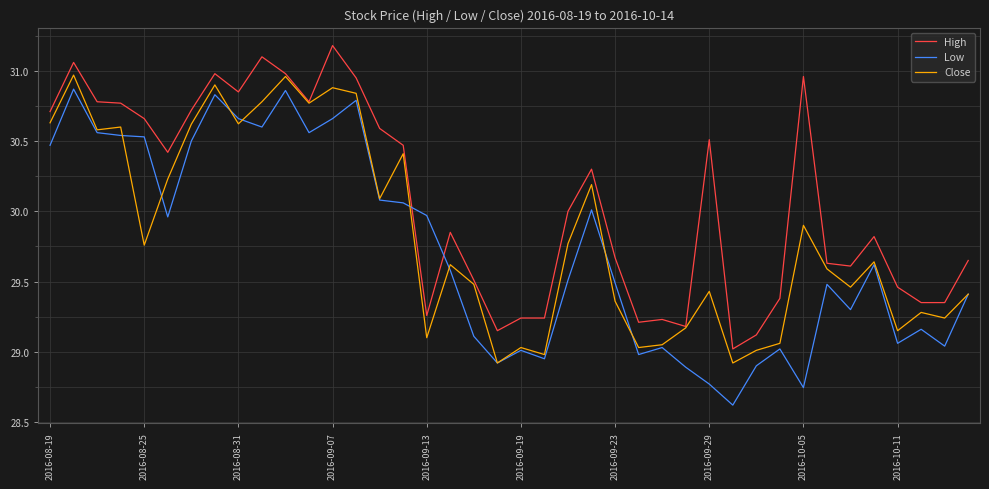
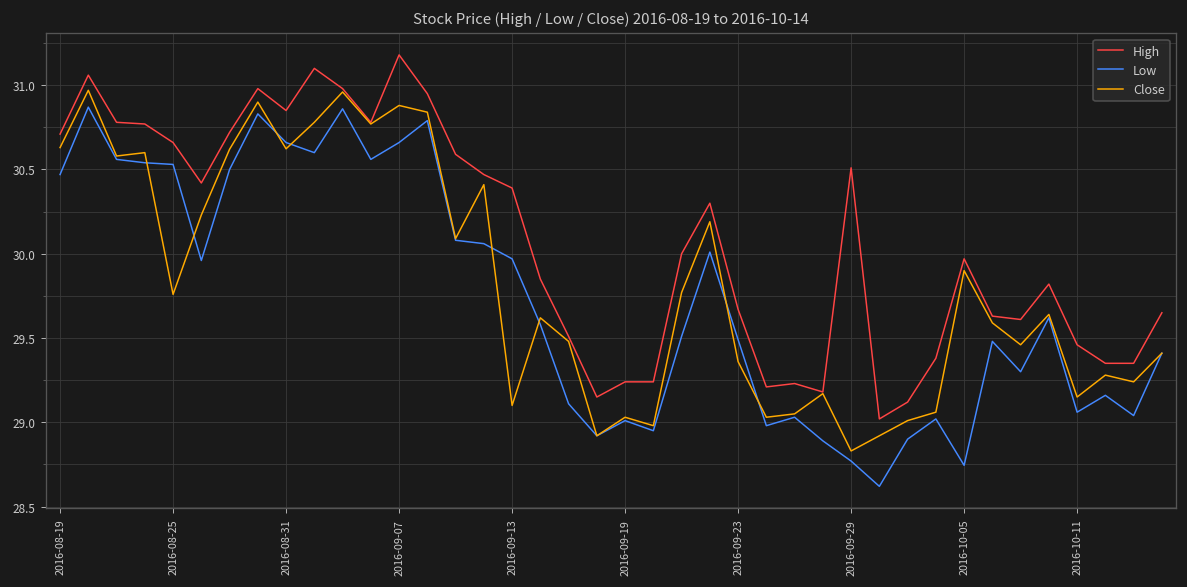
  {
    "High": {
      "2016-08-19": 30.71,
      "2016-08-25": 30.66,
      "2016-08-31": 30.85,
      "2016-09-07": 31.18,
-     "2016-09-13": 29.26,
+     "2016-09-13": 30.39,
      "2016-09-19": 29.24,
      "2016-09-23": 29.67,
      "2016-09-29": 30.51,
-     "2016-10-05": 30.96,
+     "2016-10-05": 29.97,
      "2016-10-11": 29.46
    },
    "Low": {
      "2016-08-19": 30.47,
      "2016-08-25": 30.53,
      "2016-08-31": 30.66,
      "2016-09-07": 30.66,
      "2016-09-13": 29.97,
      "2016-09-19": 29.01,
      "2016-09-23": 29.49,
      "2016-09-29": 28.77,
      "2016-10-05": 28.74,
      "2016-10-11": 29.06
    },
    "Close": {
      "2016-08-19": 30.63,
      "2016-08-25": 29.76,
      "2016-08-31": 30.62,
      "2016-09-07": 30.88,
      "2016-09-13": 29.10,
      "2016-09-19": 29.03,
      "2016-09-23": 29.36,
-     "2016-09-29": 29.43,
+     "2016-09-29": 28.83,
      "2016-10-05": 29.90,
      "2016-10-11": 29.15
    }
  }
